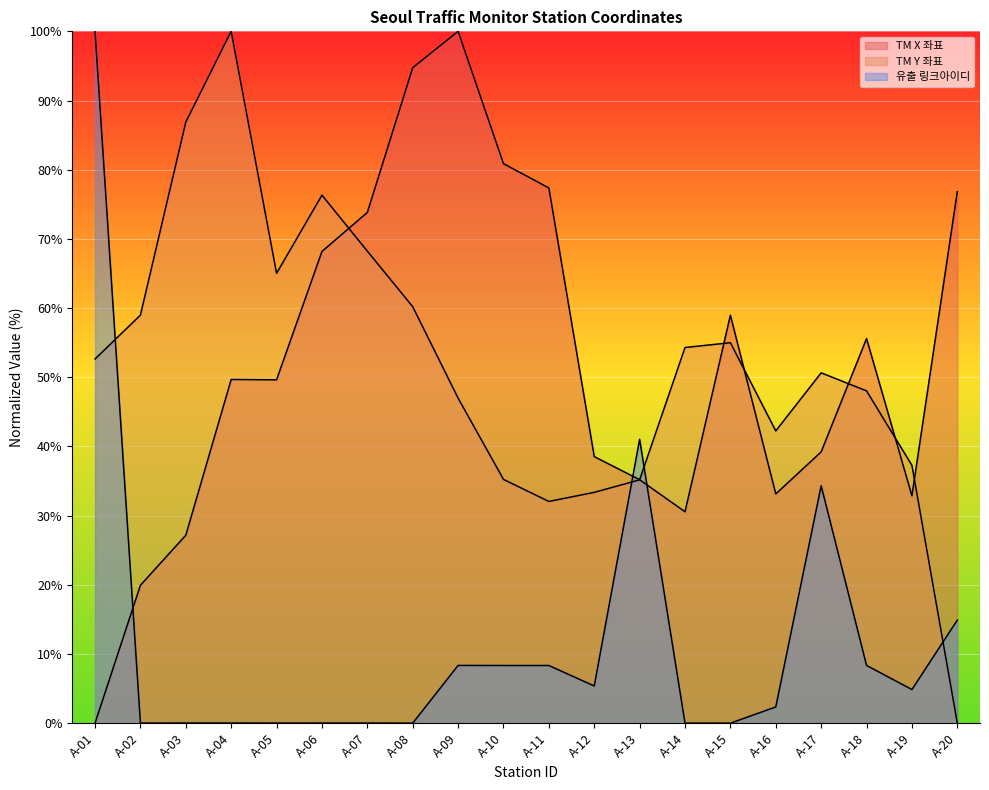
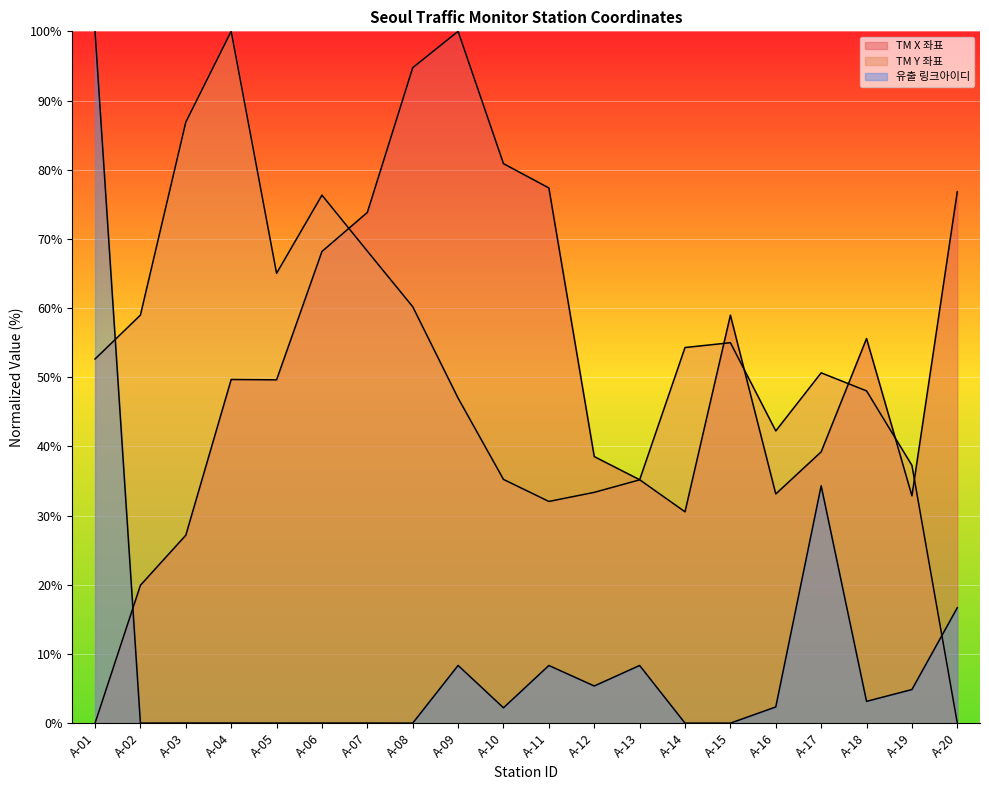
  {
    "유출 링크아이디": {
      "A-01": "100%",
      "A-02": "0%",
      "A-03": "0%",
      "A-04": "0%",
      "A-05": "0%",
      "A-06": "0%",
      "A-07": "0%",
      "A-08": "0%",
      "A-09": "8%",
-     "A-10": "8%",
+     "A-10": "2%",
      "A-11": "8%",
      "A-12": "5%",
-     "A-13": "41%",
+     "A-13": "8%",
      "A-14": "0%",
      "A-15": "0%",
      "A-16": "2%",
      "A-17": "34%",
-     "A-18": "8%",
+     "A-18": "3%",
      "A-19": "5%",
-     "A-20": "15%"
+     "A-20": "17%"
    }
  }
